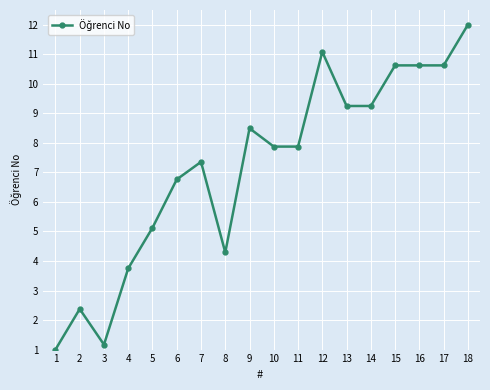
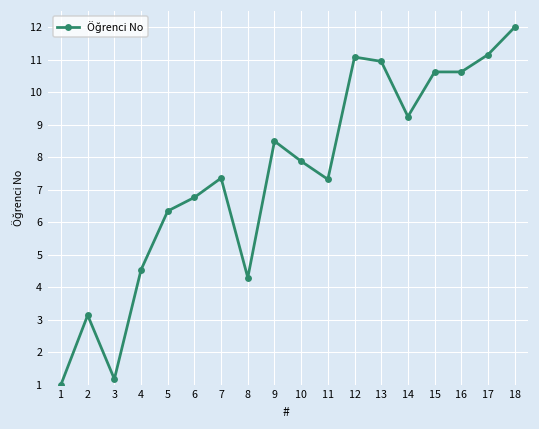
  {
    "1": 1.0,
-   "2": 2.4,
+   "2": 3.1,
    "3": 1.2,
-   "4": 3.7,
-   "5": 5.1,
+   "4": 4.5,
+   "5": 6.3,
    "6": 6.8,
    "7": 7.4,
    "8": 4.3,
    "9": 8.5,
    "10": 7.9,
-   "11": 7.9,
+   "11": 7.3,
    "12": 11.1,
-   "13": 9.2,
+   "13": 10.9,
    "14": 9.2,
    "15": 10.6,
    "16": 10.6,
-   "17": 10.6,
+   "17": 11.2,
    "18": 12.0
  }
